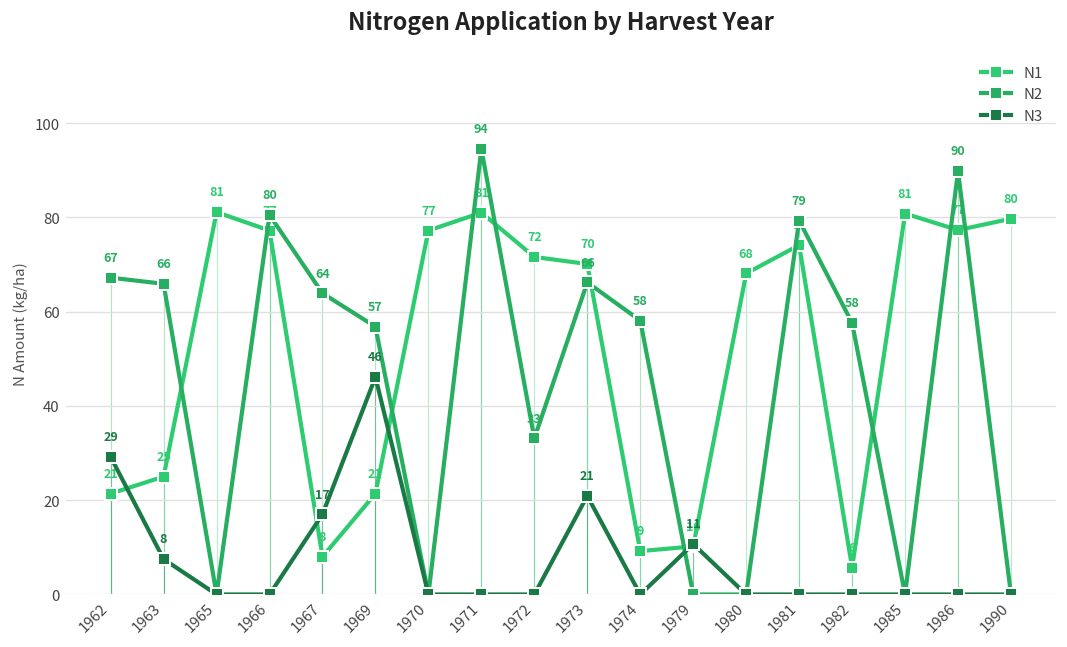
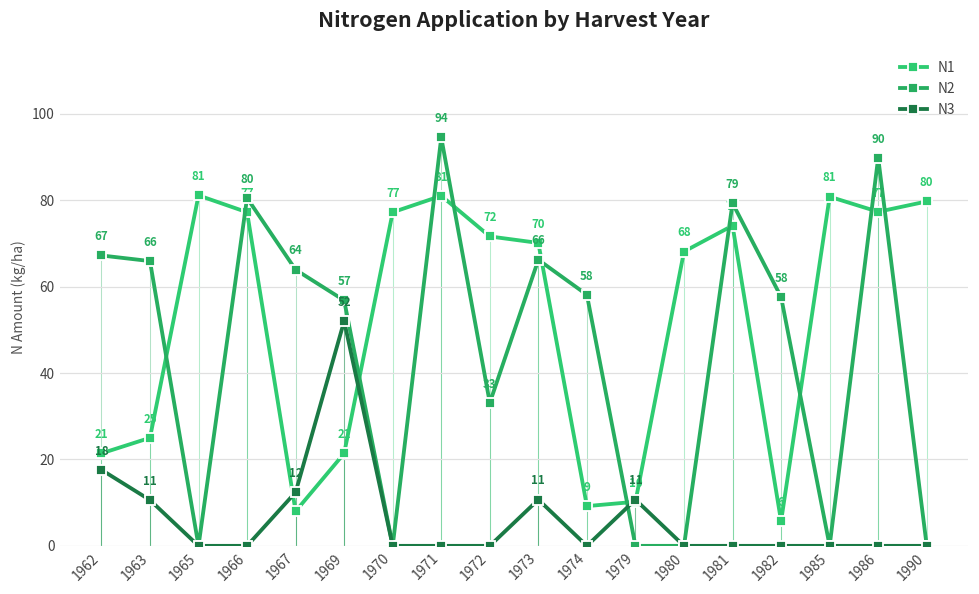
  {
    "N3": {
-     "1962": 29,
-     "1963": 8,
-     "1967": 17,
-     "1969": 46,
-     "1973": 21
+     "1962": 18,
+     "1963": 11,
+     "1967": 12,
+     "1969": 52,
+     "1973": 11
    }
  }
